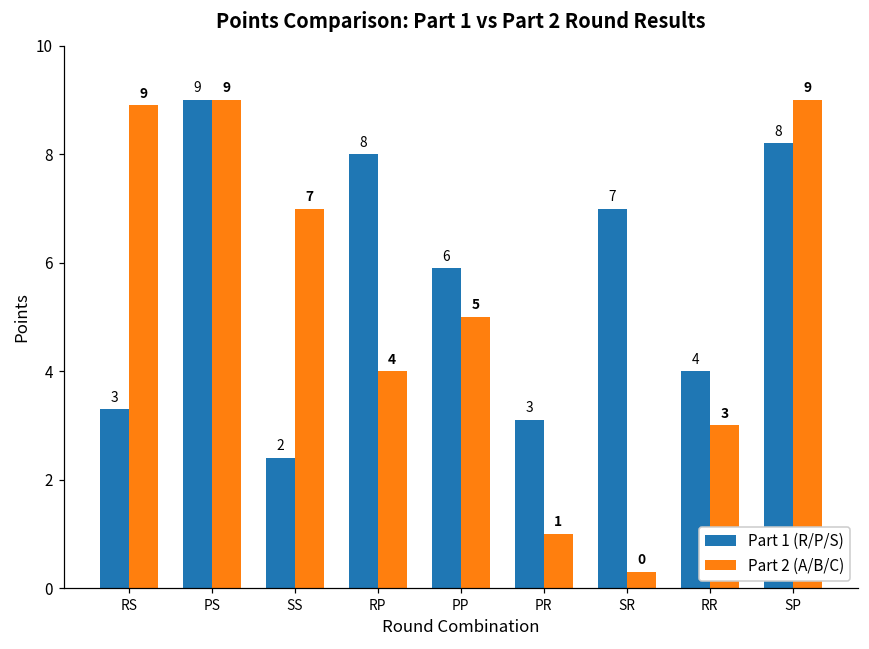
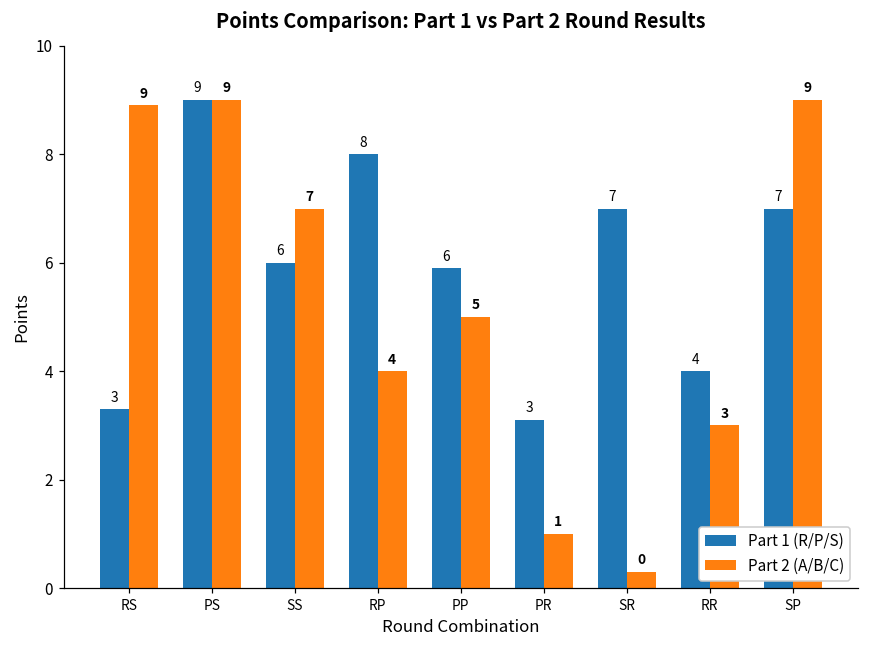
  {
    "Part 1 (R/P/S)": {
      "RS": 3,
      "PS": 9,
-     "SS": 2,
+     "SS": 6,
      "RP": 8,
      "PP": 6,
      "PR": 3,
      "SR": 7,
      "RR": 4,
-     "SP": 8
+     "SP": 7
    },
    "Part 2 (A/B/C)": {
      "RS": 9,
      "PS": 9,
      "SS": 7,
      "RP": 4,
      "PP": 5,
      "PR": 1,
      "SR": 0,
      "RR": 3,
      "SP": 9
    }
  }
